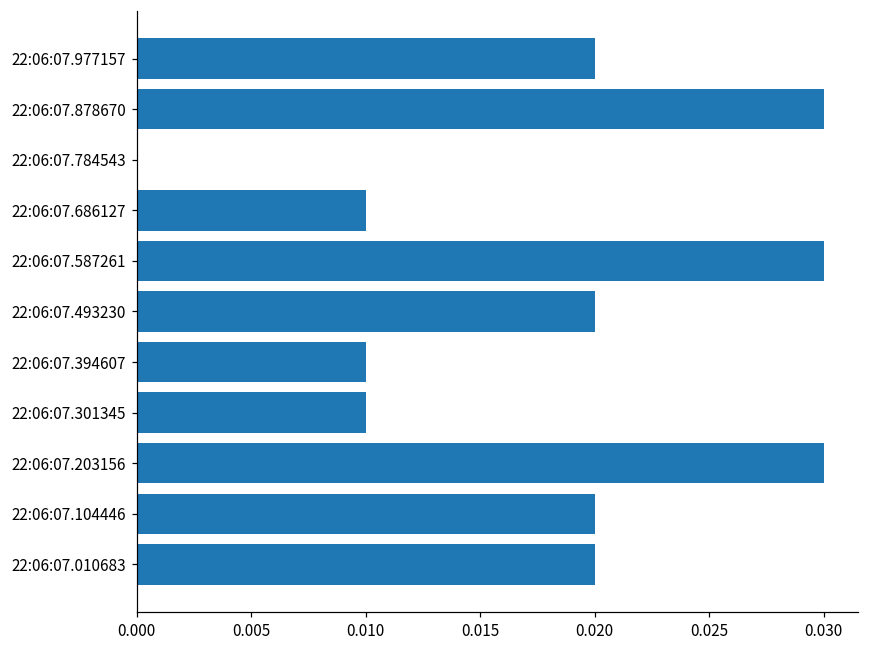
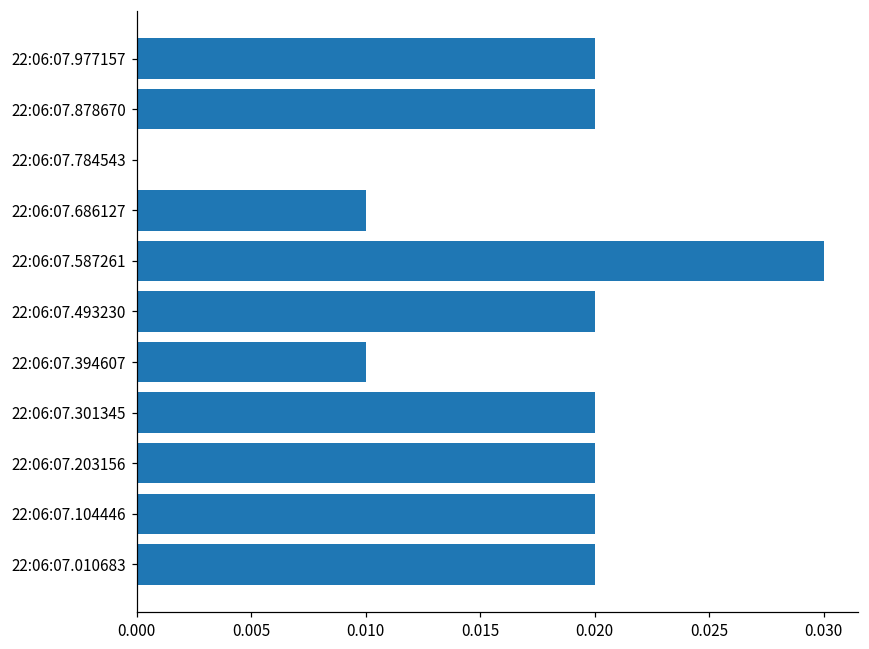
  {
    "22:06:07.977157": 0.02,
-   "22:06:07.878670": 0.03,
+   "22:06:07.878670": 0.02,
    "22:06:07.784543": 0.00,
    "22:06:07.686127": 0.01,
    "22:06:07.587261": 0.03,
    "22:06:07.493230": 0.02,
    "22:06:07.394607": 0.01,
-   "22:06:07.301345": 0.01,
-   "22:06:07.203156": 0.03,
+   "22:06:07.301345": 0.02,
+   "22:06:07.203156": 0.02,
    "22:06:07.104446": 0.02,
    "22:06:07.010683": 0.02
  }
